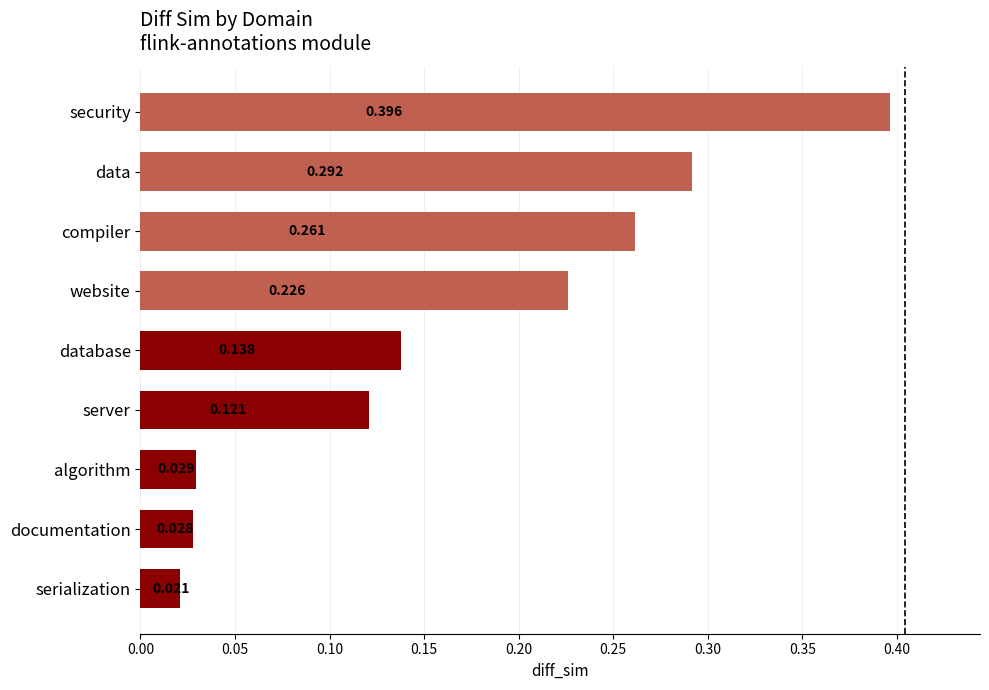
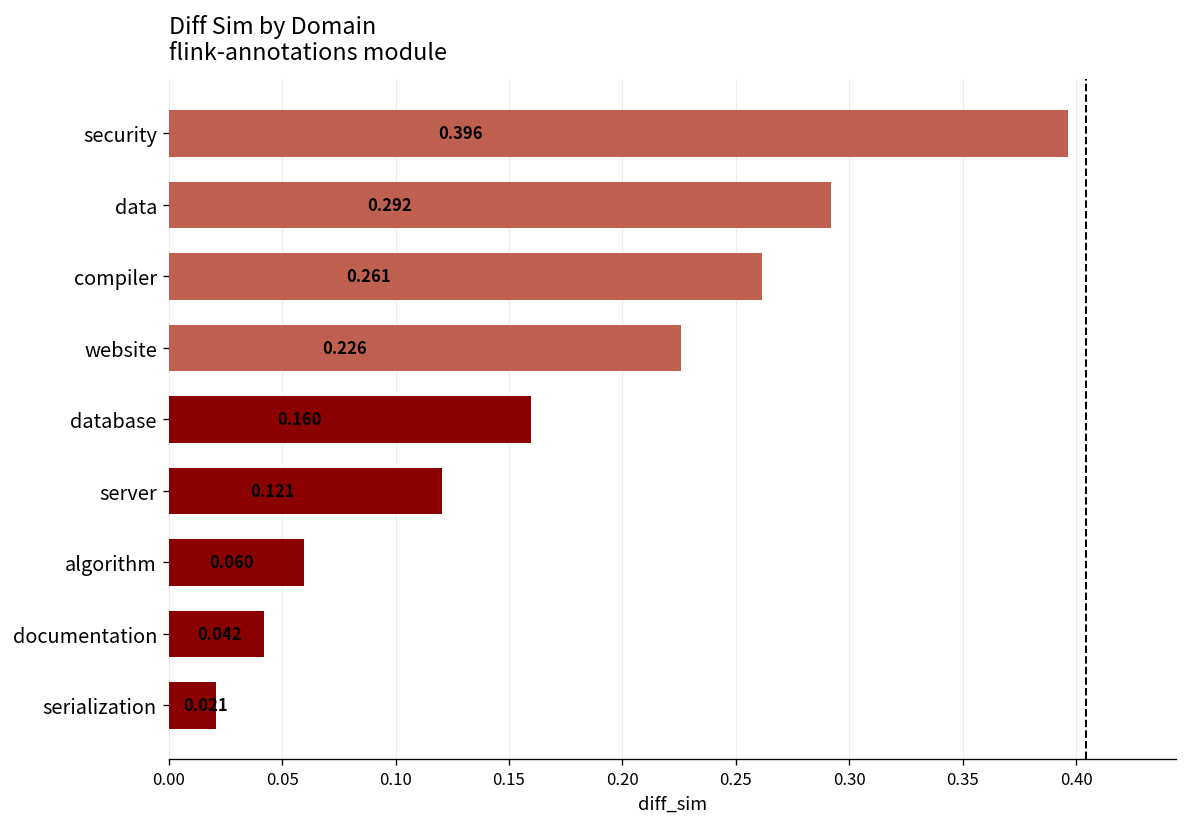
  {
    "security": 0.396,
    "data": 0.292,
    "compiler": 0.261,
    "website": 0.226,
-   "database": 0.138,
+   "database": 0.160,
    "server": 0.121,
-   "algorithm": 0.029,
-   "documentation": 0.028,
+   "algorithm": 0.060,
+   "documentation": 0.042,
    "serialization": 0.021
  }
